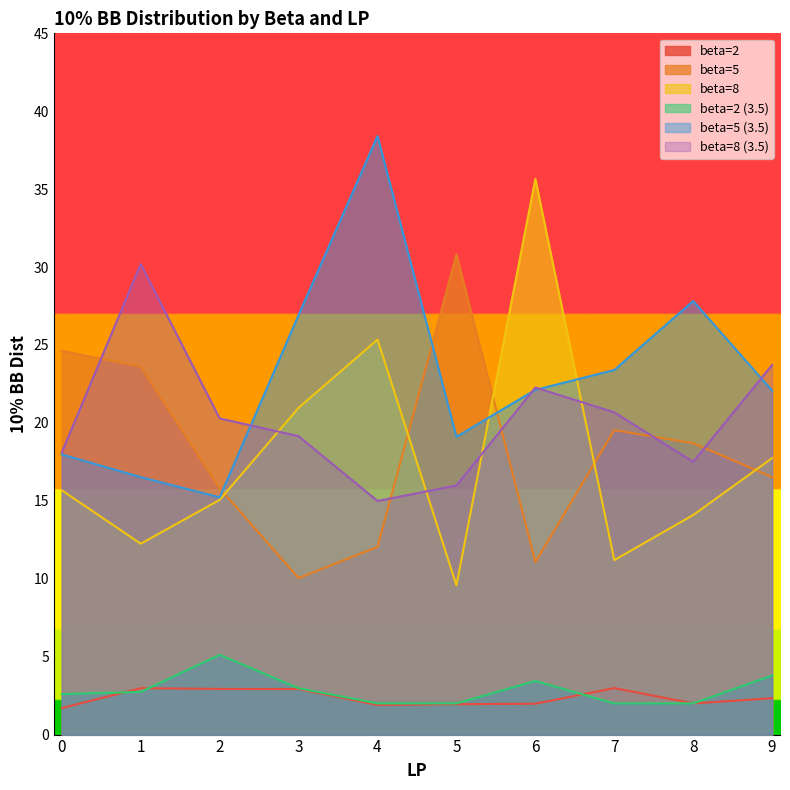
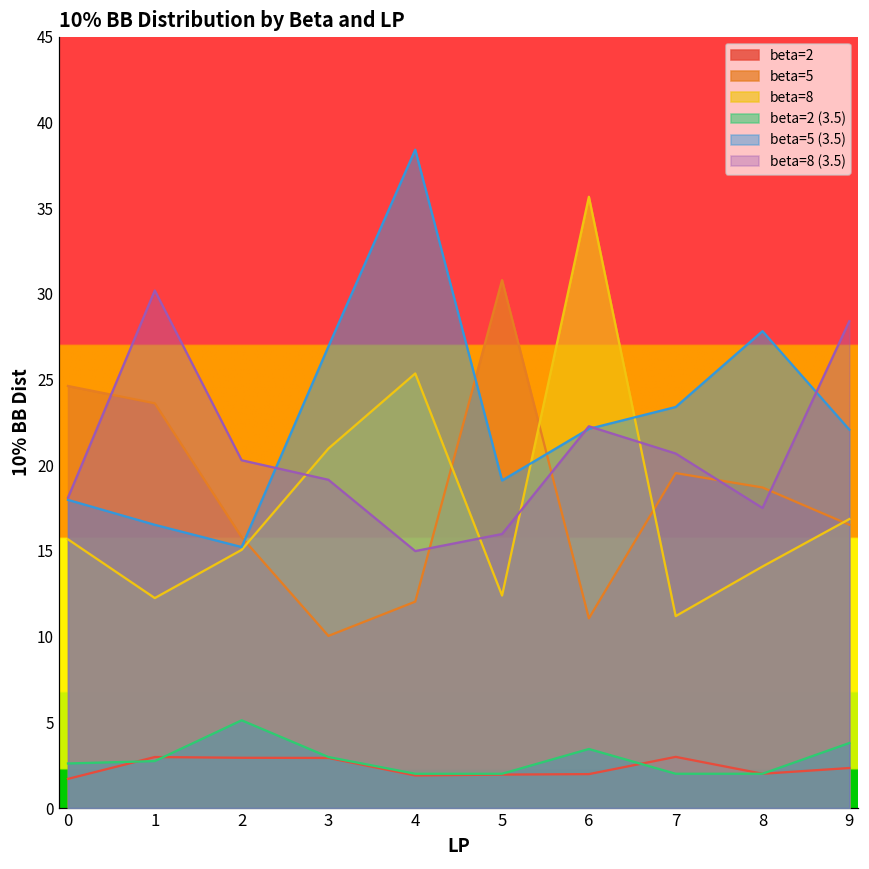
  {
    "beta=8": {
      "0": 15.7,
      "1": 12.2,
      "2": 15.1,
      "3": 21.0,
      "4": 25.4,
-     "5": 9.6,
+     "5": 12.4,
      "6": 35.7,
      "7": 11.2,
      "8": 14.1,
-     "9": 17.7
+     "9": 16.9
    },
    "beta=2 (3.5)": {
      "0": 2.6,
      "1": 2.7,
      "2": 5.1,
      "6": 3.4,
      "7": 2.0,
      "9": 3.8
    },
    "beta=5 (3.5)": {
      "1": 16.5,
      "2": 15.2,
      "3": 26.9,
      "4": 38.4,
      "5": 19.1,
      "7": 23.4,
      "8": 27.8,
      "9": 22.1
    },
    "beta=8 (3.5)": {
      "1": 30.2,
      "2": 20.3,
      "3": 19.1,
      "4": 15.0,
      "5": 16.0,
      "7": 20.7,
      "8": 17.5,
-     "9": 23.7
+     "9": 28.4
    }
  }
